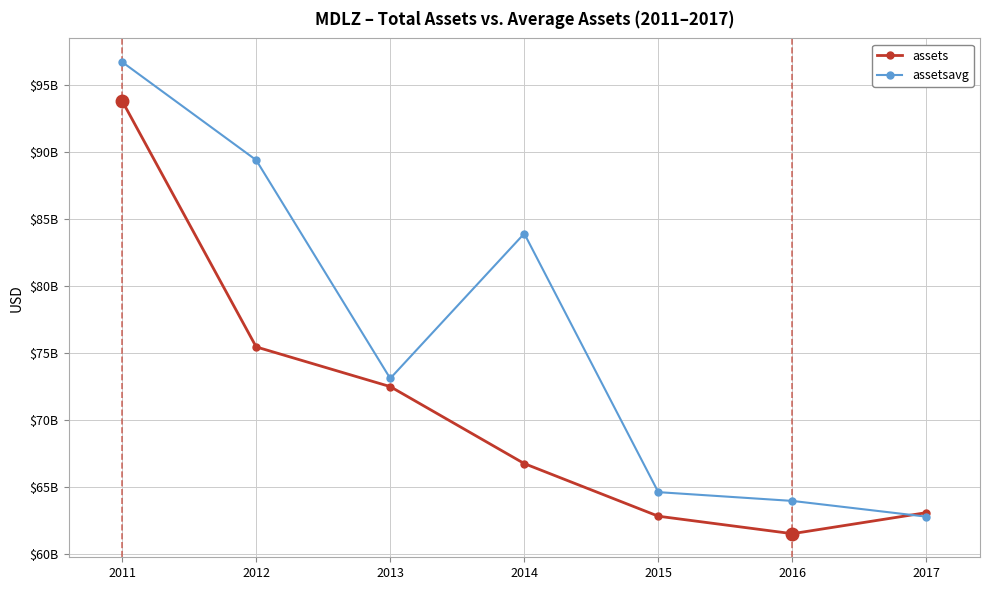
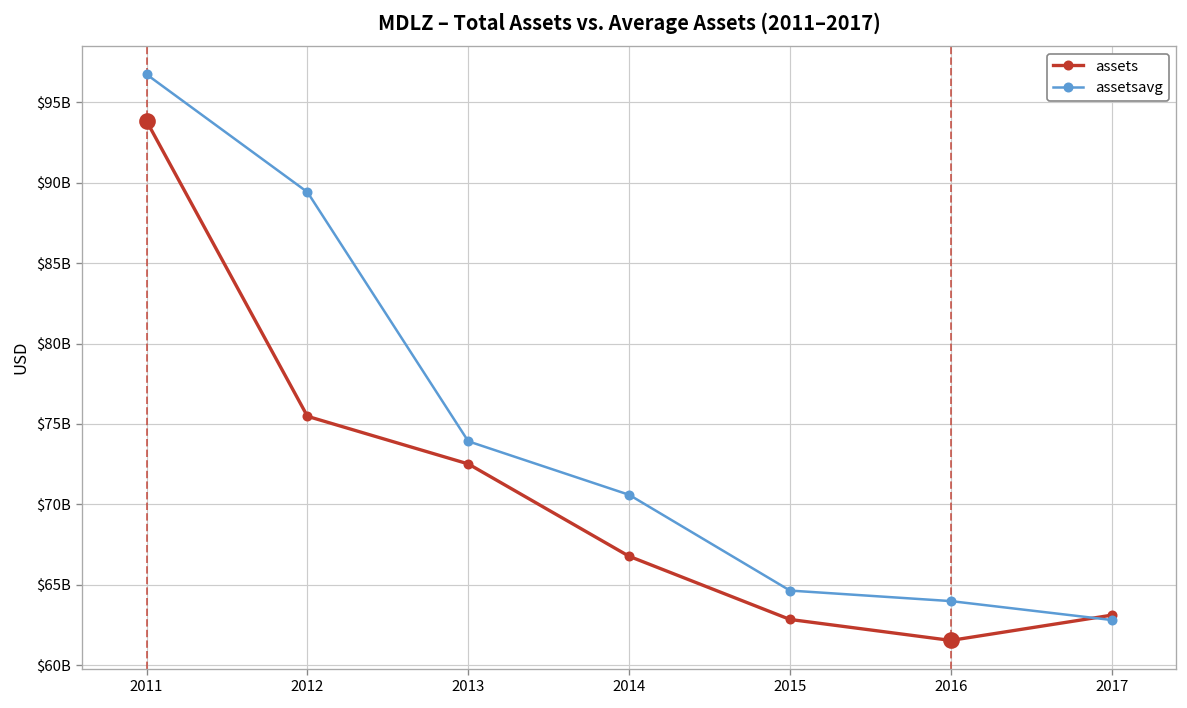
  {
    "assetsavg": {
      "2011": "$96700000000",
      "2012": "$89400000000",
-     "2013": "$73100000000",
-     "2014": "$83900000000",
+     "2013": "$73900000000",
+     "2014": "$70600000000",
      "2015": "$64600000000",
      "2016": "$64000000000",
      "2017": "$62800000000"
    }
  }
